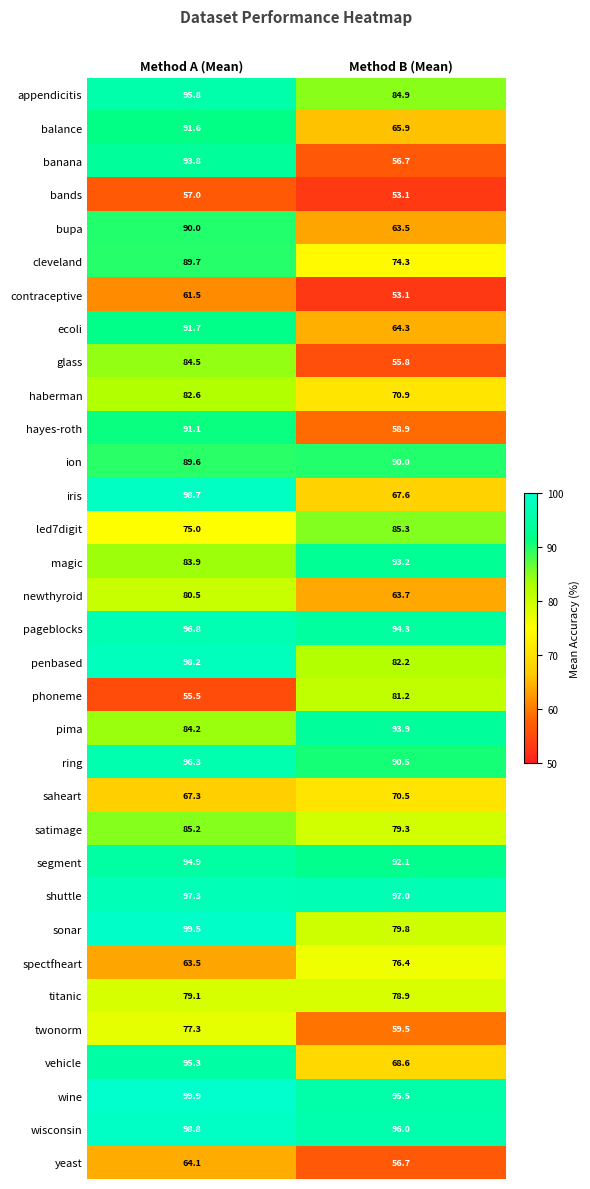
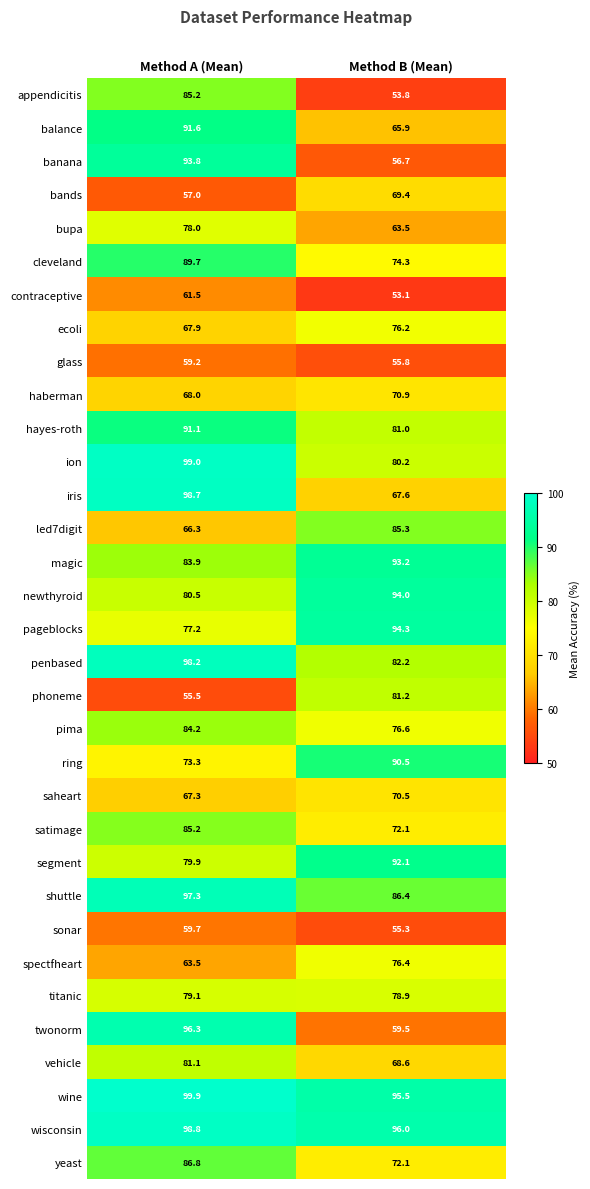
  {
    "appendicitis": {
-     "Method A (Mean)": 95.8,
-     "Method B (Mean)": 84.9
+     "Method A (Mean)": 85.2,
+     "Method B (Mean)": 53.8
    },
    "balance": {
      "Method A (Mean)": 91.6,
      "Method B (Mean)": 65.9
    },
    "banana": {
      "Method A (Mean)": 93.8,
      "Method B (Mean)": 56.7
    },
    "bands": {
      "Method A (Mean)": 57.0,
-     "Method B (Mean)": 53.1
+     "Method B (Mean)": 69.4
    },
    "bupa": {
-     "Method A (Mean)": 90.0,
+     "Method A (Mean)": 78.0,
      "Method B (Mean)": 63.5
    },
    "cleveland": {
      "Method A (Mean)": 89.7,
      "Method B (Mean)": 74.3
    },
    "contraceptive": {
      "Method A (Mean)": 61.5,
      "Method B (Mean)": 53.1
    },
    "ecoli": {
-     "Method A (Mean)": 91.7,
-     "Method B (Mean)": 64.3
+     "Method A (Mean)": 67.9,
+     "Method B (Mean)": 76.2
    },
    "glass": {
-     "Method A (Mean)": 84.5,
+     "Method A (Mean)": 59.2,
      "Method B (Mean)": 55.8
    },
    "haberman": {
-     "Method A (Mean)": 82.6,
+     "Method A (Mean)": 68.0,
      "Method B (Mean)": 70.9
    },
    "hayes-roth": {
      "Method A (Mean)": 91.1,
-     "Method B (Mean)": 58.9
+     "Method B (Mean)": 81.0
    },
    "ion": {
-     "Method A (Mean)": 89.6,
-     "Method B (Mean)": 90.0
+     "Method A (Mean)": 99.0,
+     "Method B (Mean)": 80.2
    },
    "iris": {
      "Method A (Mean)": 98.7,
      "Method B (Mean)": 67.6
    },
    "led7digit": {
-     "Method A (Mean)": 75.0,
+     "Method A (Mean)": 66.3,
      "Method B (Mean)": 85.3
    },
    "magic": {
      "Method A (Mean)": 83.9,
      "Method B (Mean)": 93.2
    },
    "newthyroid": {
      "Method A (Mean)": 80.5,
-     "Method B (Mean)": 63.7
+     "Method B (Mean)": 94.0
    },
    "pageblocks": {
-     "Method A (Mean)": 96.8,
+     "Method A (Mean)": 77.2,
      "Method B (Mean)": 94.3
    },
    "penbased": {
      "Method A (Mean)": 98.2,
      "Method B (Mean)": 82.2
    },
    "phoneme": {
      "Method A (Mean)": 55.5,
      "Method B (Mean)": 81.2
    },
    "pima": {
      "Method A (Mean)": 84.2,
-     "Method B (Mean)": 93.9
+     "Method B (Mean)": 76.6
    },
    "ring": {
-     "Method A (Mean)": 96.3,
+     "Method A (Mean)": 73.3,
      "Method B (Mean)": 90.5
    },
    "saheart": {
      "Method A (Mean)": 67.3,
      "Method B (Mean)": 70.5
    },
    "satimage": {
      "Method A (Mean)": 85.2,
-     "Method B (Mean)": 79.3
+     "Method B (Mean)": 72.1
    },
    "segment": {
-     "Method A (Mean)": 94.9,
+     "Method A (Mean)": 79.9,
      "Method B (Mean)": 92.1
    },
    "shuttle": {
      "Method A (Mean)": 97.3,
-     "Method B (Mean)": 97.0
+     "Method B (Mean)": 86.4
    },
    "sonar": {
-     "Method A (Mean)": 99.5,
-     "Method B (Mean)": 79.8
+     "Method A (Mean)": 59.7,
+     "Method B (Mean)": 55.3
    },
    "spectfheart": {
      "Method A (Mean)": 63.5,
      "Method B (Mean)": 76.4
    },
    "titanic": {
      "Method A (Mean)": 79.1,
      "Method B (Mean)": 78.9
    },
    "twonorm": {
-     "Method A (Mean)": 77.3,
+     "Method A (Mean)": 96.3,
      "Method B (Mean)": 59.5
    },
    "vehicle": {
-     "Method A (Mean)": 95.3,
+     "Method A (Mean)": 81.1,
      "Method B (Mean)": 68.6
    },
    "wine": {
      "Method A (Mean)": 99.9,
      "Method B (Mean)": 95.5
    },
    "wisconsin": {
      "Method A (Mean)": 98.8,
      "Method B (Mean)": 96.0
    },
    "yeast": {
-     "Method A (Mean)": 64.1,
-     "Method B (Mean)": 56.7
+     "Method A (Mean)": 86.8,
+     "Method B (Mean)": 72.1
    }
  }
